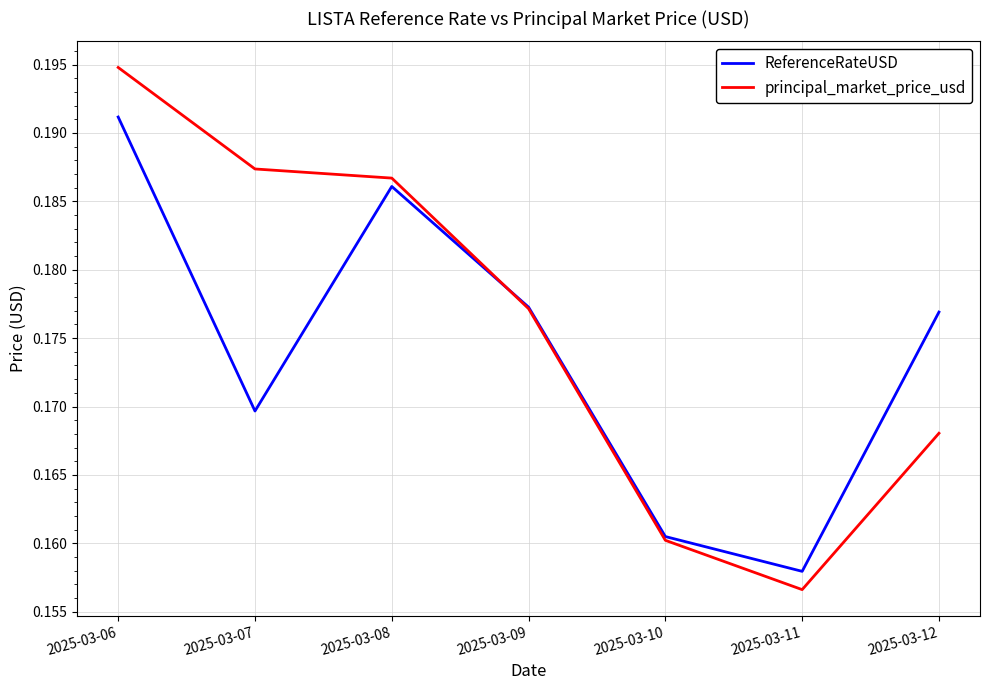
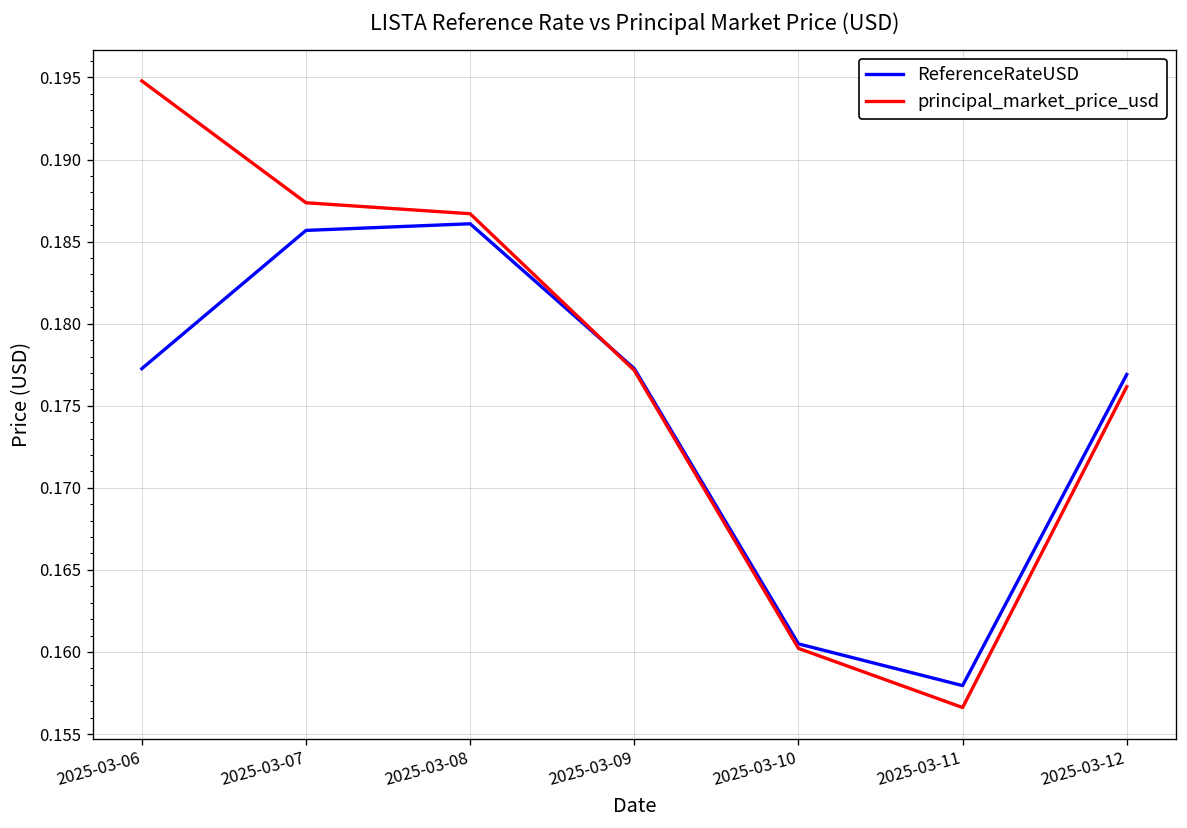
  {
    "ReferenceRateUSD": {
-     "2025-03-06": 0.1912,
-     "2025-03-07": 0.1697,
+     "2025-03-06": 0.1773,
+     "2025-03-07": 0.1857,
      "2025-03-08": 0.1861,
      "2025-03-10": 0.1605,
      "2025-03-11": 0.1580,
      "2025-03-12": 0.1769
    },
    "principal_market_price_usd": {
      "2025-03-06": 0.1948,
      "2025-03-07": 0.1874,
      "2025-03-08": 0.1867,
      "2025-03-10": 0.1602,
      "2025-03-11": 0.1566,
-     "2025-03-12": 0.1680
+     "2025-03-12": 0.1762
    }
  }
